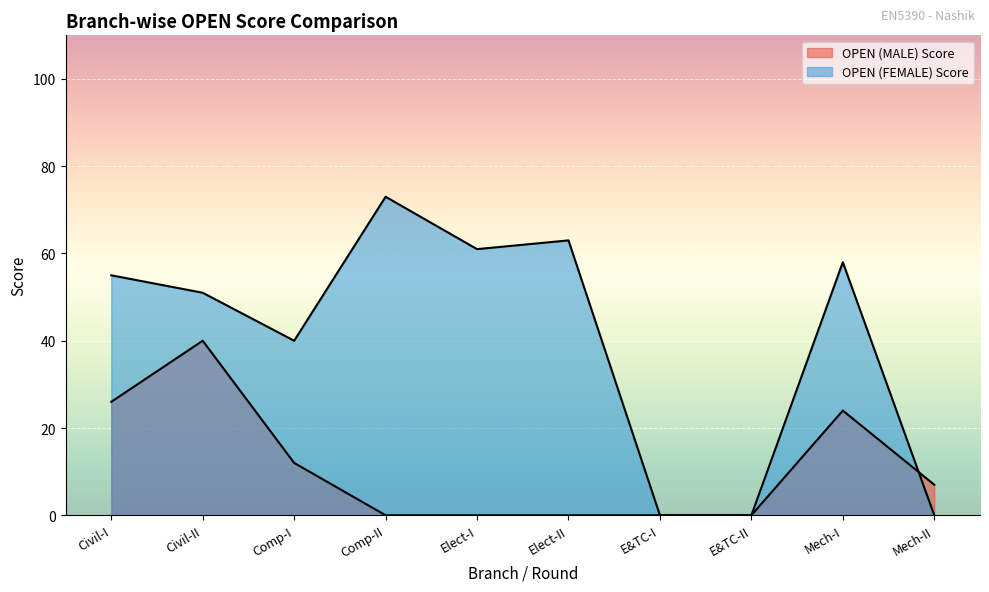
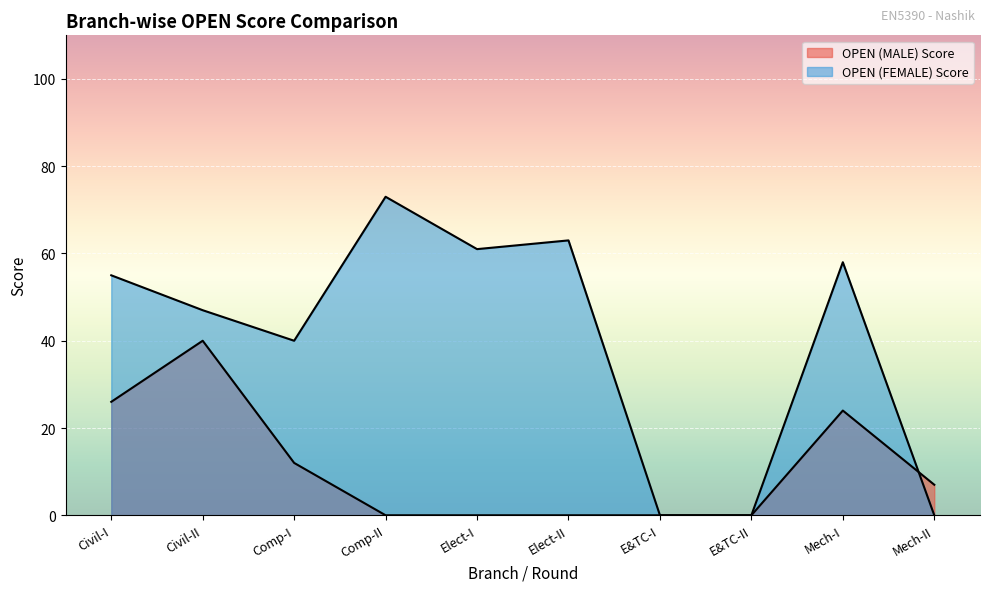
  {
    "OPEN (MALE) Score": {
      "Civil-I": 26,
      "Civil-II": 40,
      "Comp-I": 12,
      "Comp-II": 0,
      "Elect-I": 0,
      "Elect-II": 0,
      "Mech-I": 24,
      "Mech-II": 7
    },
    "OPEN (FEMALE) Score": {
      "Civil-I": 55,
-     "Civil-II": 51,
+     "Civil-II": 47,
      "Comp-I": 40,
      "Comp-II": 73,
      "Elect-I": 61,
      "Elect-II": 63,
      "Mech-I": 58,
      "Mech-II": 0
    }
  }
